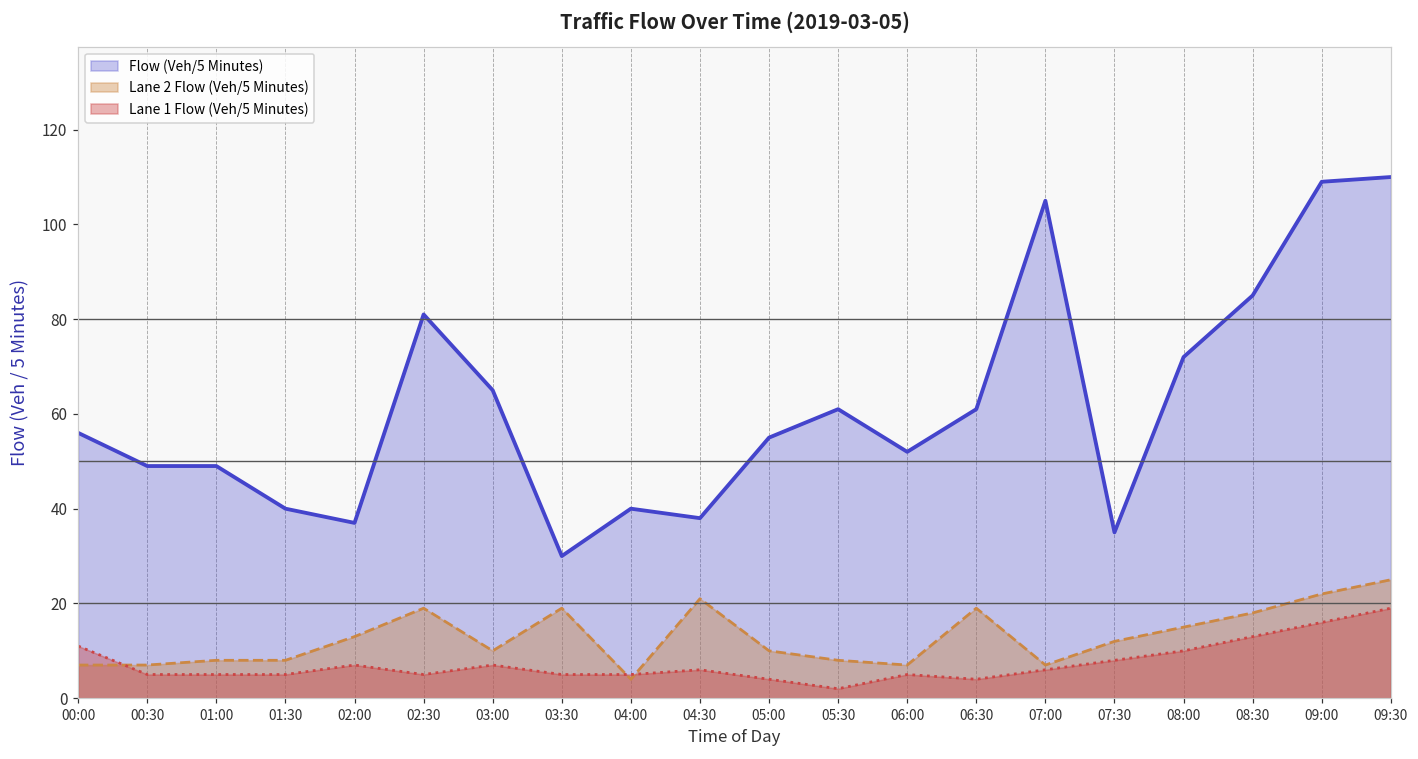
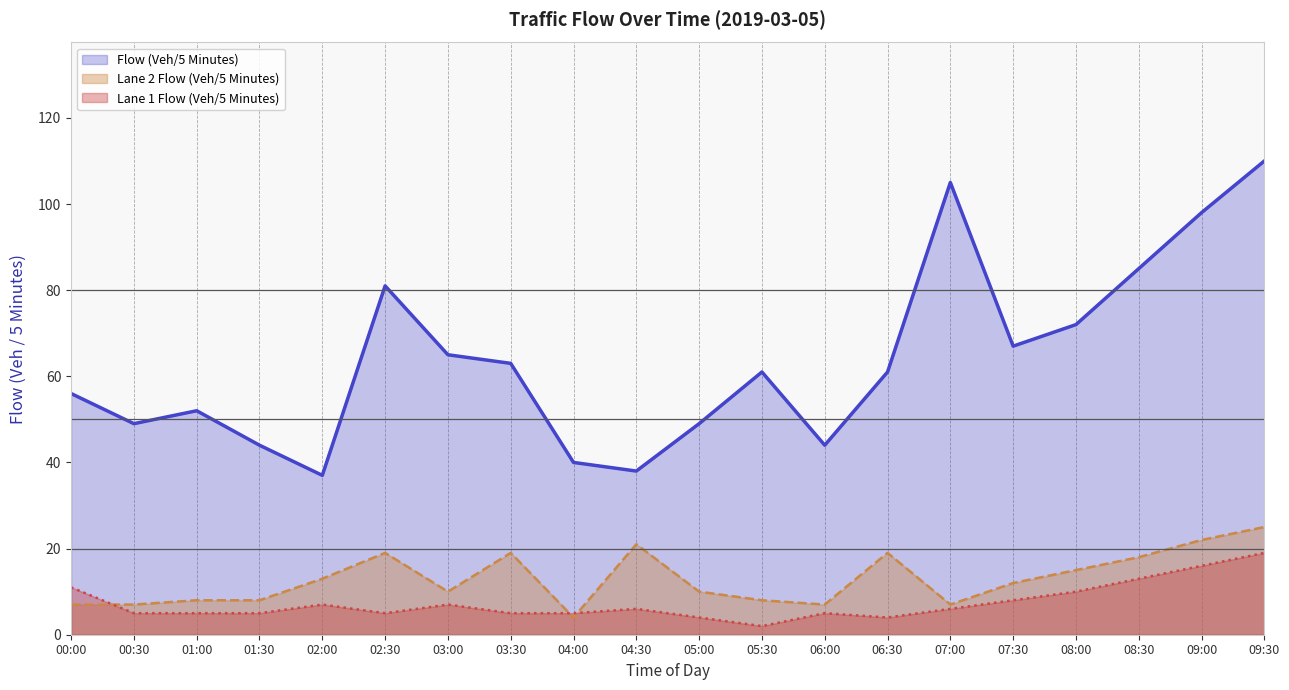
  {
    "Flow (Veh/5 Minutes)": {
      "00:00": 56,
      "00:30": 49,
-     "01:00": 49,
-     "01:30": 40,
+     "01:00": 52,
+     "01:30": 44,
      "02:00": 37,
      "02:30": 81,
      "03:00": 65,
-     "03:30": 30,
+     "03:30": 63,
      "04:00": 40,
      "04:30": 38,
-     "05:00": 55,
+     "05:00": 49,
      "05:30": 61,
-     "06:00": 52,
+     "06:00": 44,
      "06:30": 61,
      "07:00": 105,
-     "07:30": 35,
+     "07:30": 67,
      "08:00": 72,
      "08:30": 85,
-     "09:00": 109,
+     "09:00": 98,
      "09:30": 110
    }
  }
